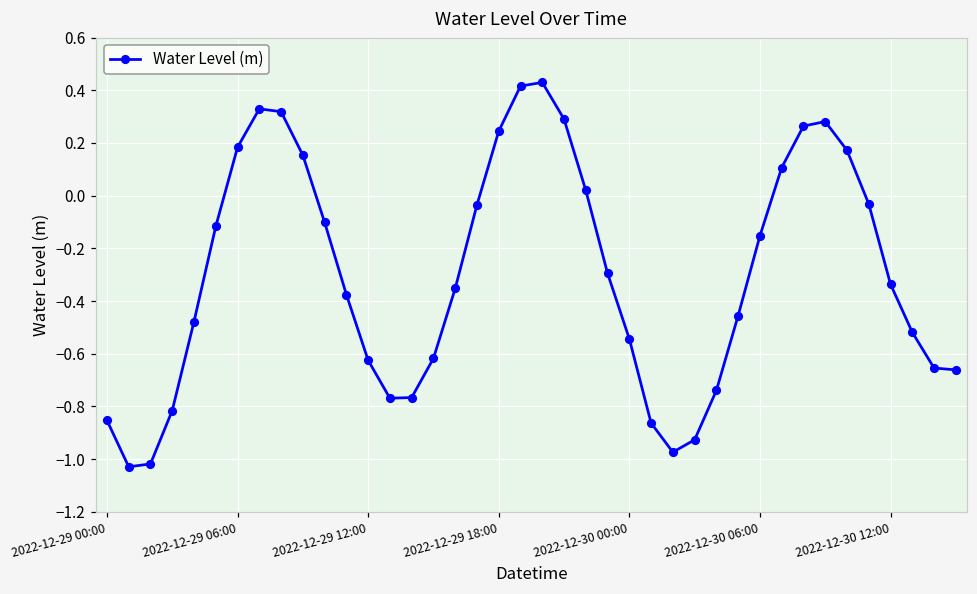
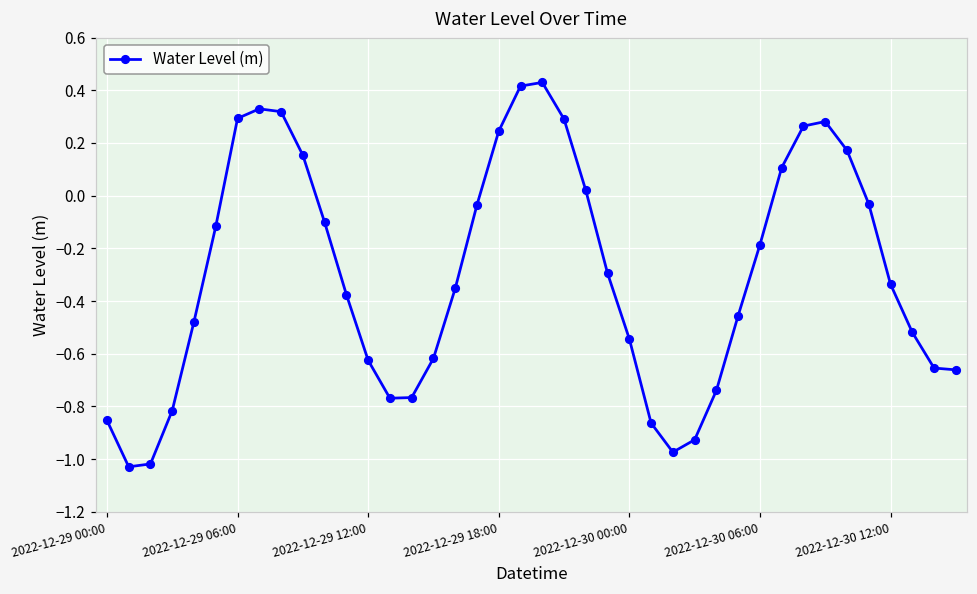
  {
    "2022-12-29 00:00": -0.85,
-   "2022-12-29 06:00": 0.18,
+   "2022-12-29 06:00": 0.29,
    "2022-12-29 12:00": -0.62,
    "2022-12-29 18:00": 0.24,
    "2022-12-30 00:00": -0.54,
-   "2022-12-30 06:00": -0.15,
+   "2022-12-30 06:00": -0.19,
    "2022-12-30 12:00": -0.34
  }
